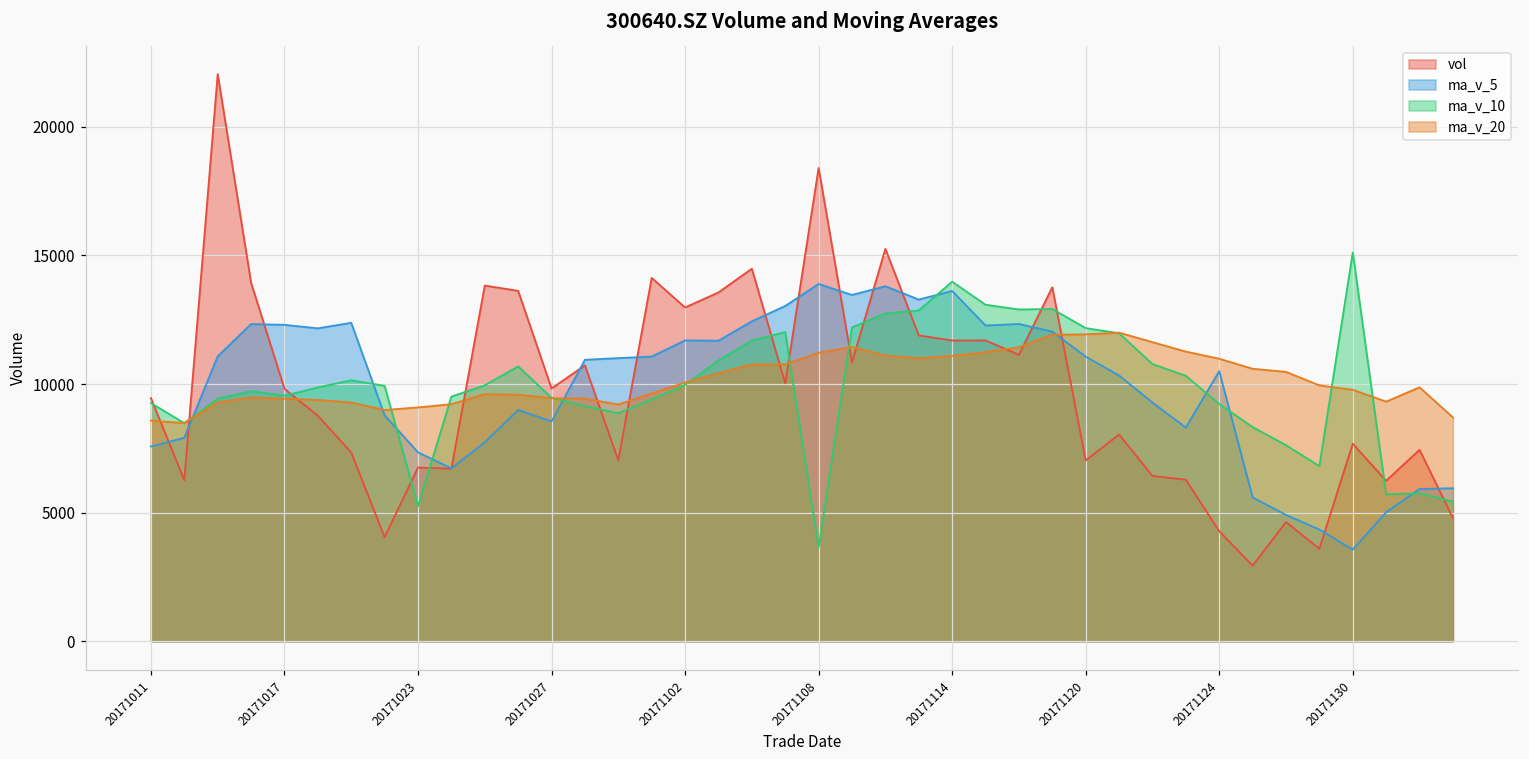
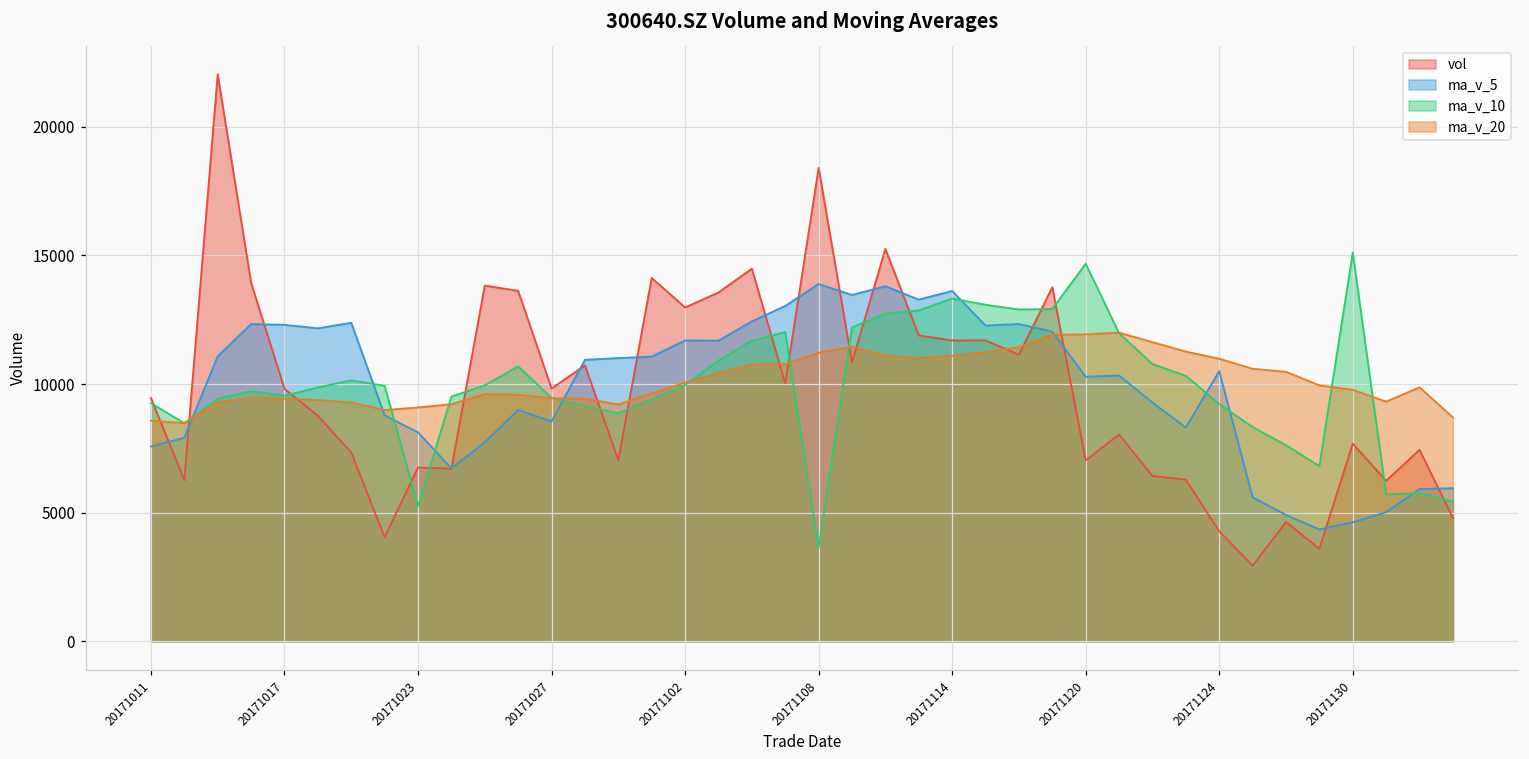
  {
    "ma_v_5": {
      "20171011": 7600,
      "20171017": 12300,
-     "20171023": 7300,
+     "20171023": 8100,
      "20171027": 8500,
      "20171102": 11700,
      "20171108": 13900,
      "20171114": 13600,
-     "20171120": 11100,
+     "20171120": 10300,
      "20171124": 10500,
-     "20171130": 3600
+     "20171130": 4600
    },
    "ma_v_10": {
      "20171011": 9300,
      "20171017": 9500,
      "20171023": 5200,
      "20171108": 3600,
-     "20171114": 14000,
-     "20171120": 12200,
+     "20171114": 13300,
+     "20171120": 14700,
      "20171124": 9200,
      "20171130": 15100
    }
  }
